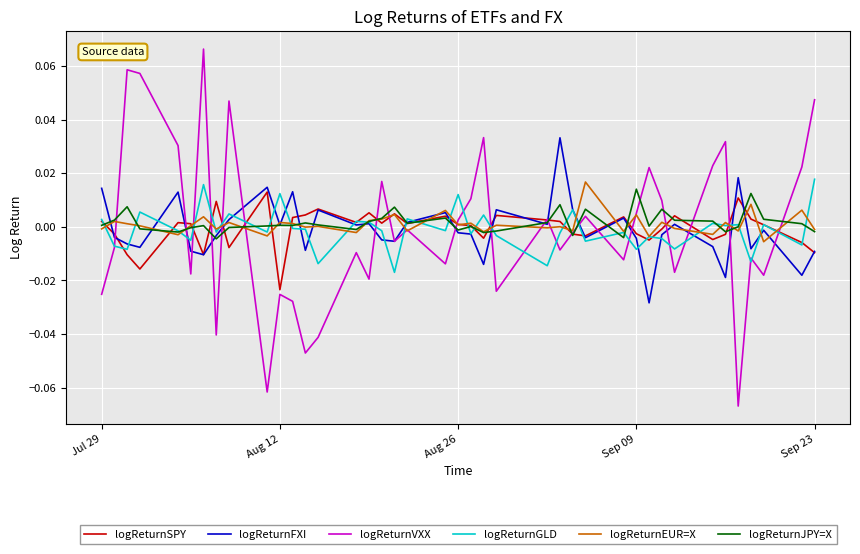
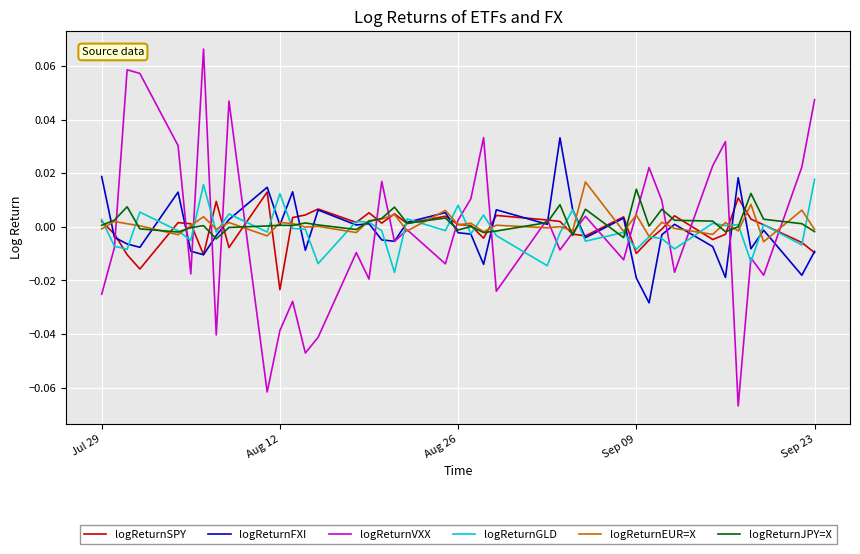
  {
    "logReturnSPY": {
      "Aug 12": -0.023,
-     "Sep 09": -0.003
+     "Sep 09": -0.010
    },
    "logReturnFXI": {
-     "Jul 29": 0.014,
+     "Jul 29": 0.019,
      "Aug 26": -0.002,
-     "Sep 09": -0.004
+     "Sep 09": -0.019
    },
    "logReturnVXX": {
      "Jul 29": -0.025,
-     "Aug 12": -0.025,
+     "Aug 12": -0.039,
      "Aug 26": 0.003,
      "Sep 23": 0.047
    },
    "logReturnGLD": {
      "Aug 12": 0.012,
-     "Aug 26": 0.012,
+     "Aug 26": 0.008,
      "Sep 09": -0.008,
      "Sep 23": 0.018
    },
    "logReturnEUR=X": {
      "Jul 29": -0.001
    },
    "logReturnJPY=X": {
      "Jul 29": 0.001,
      "Aug 26": -0.001,
      "Sep 09": 0.014
    }
  }
